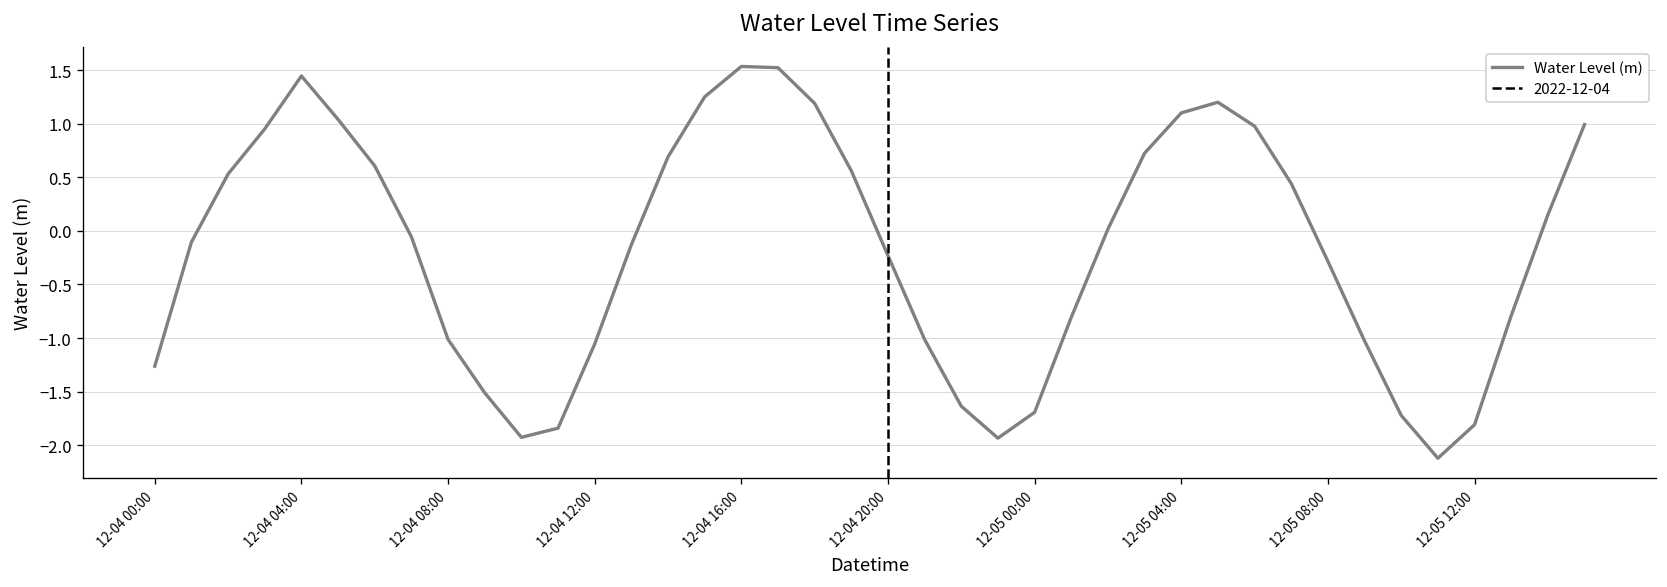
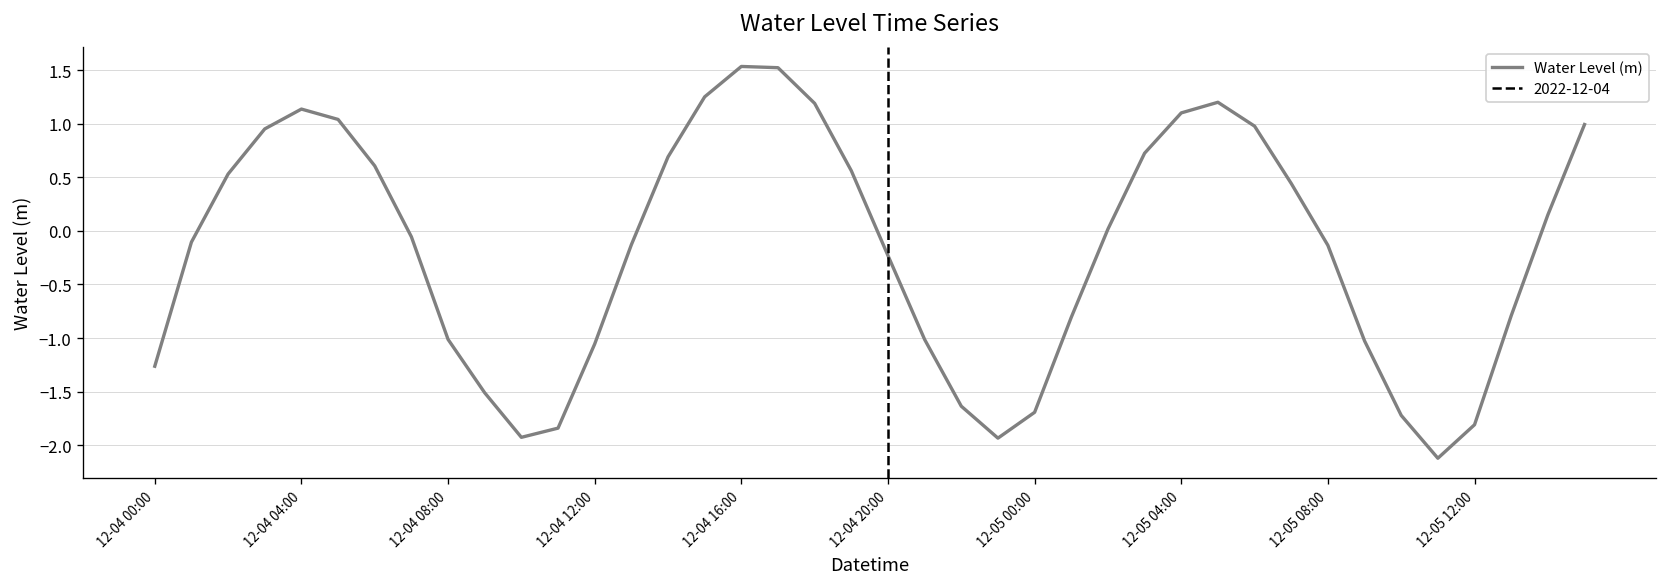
  {
    "12-04 00:00": -1.3,
-   "12-04 04:00": 1.4,
+   "12-04 04:00": 1.1,
    "12-04 08:00": -1.0,
    "12-04 12:00": -1.1,
    "12-04 16:00": 1.5,
    "12-04 20:00": -0.2,
    "12-05 00:00": -1.7,
    "12-05 04:00": 1.1,
-   "12-05 08:00": -0.3,
+   "12-05 08:00": -0.1,
    "12-05 12:00": -1.8
  }
